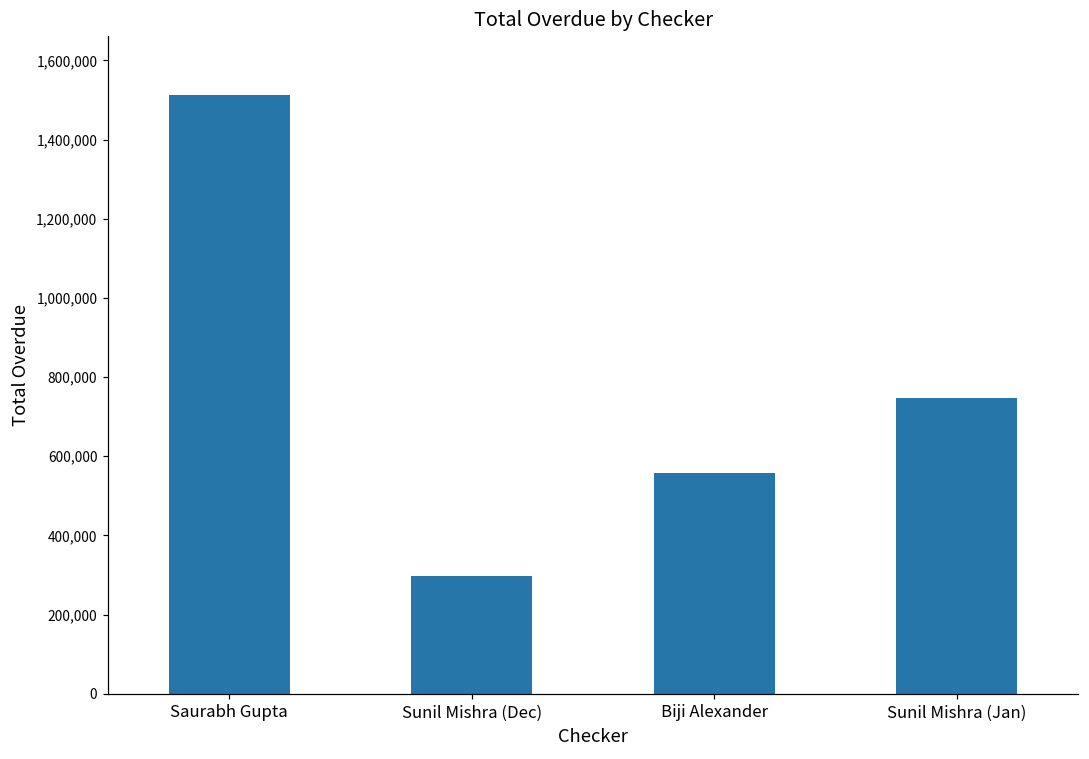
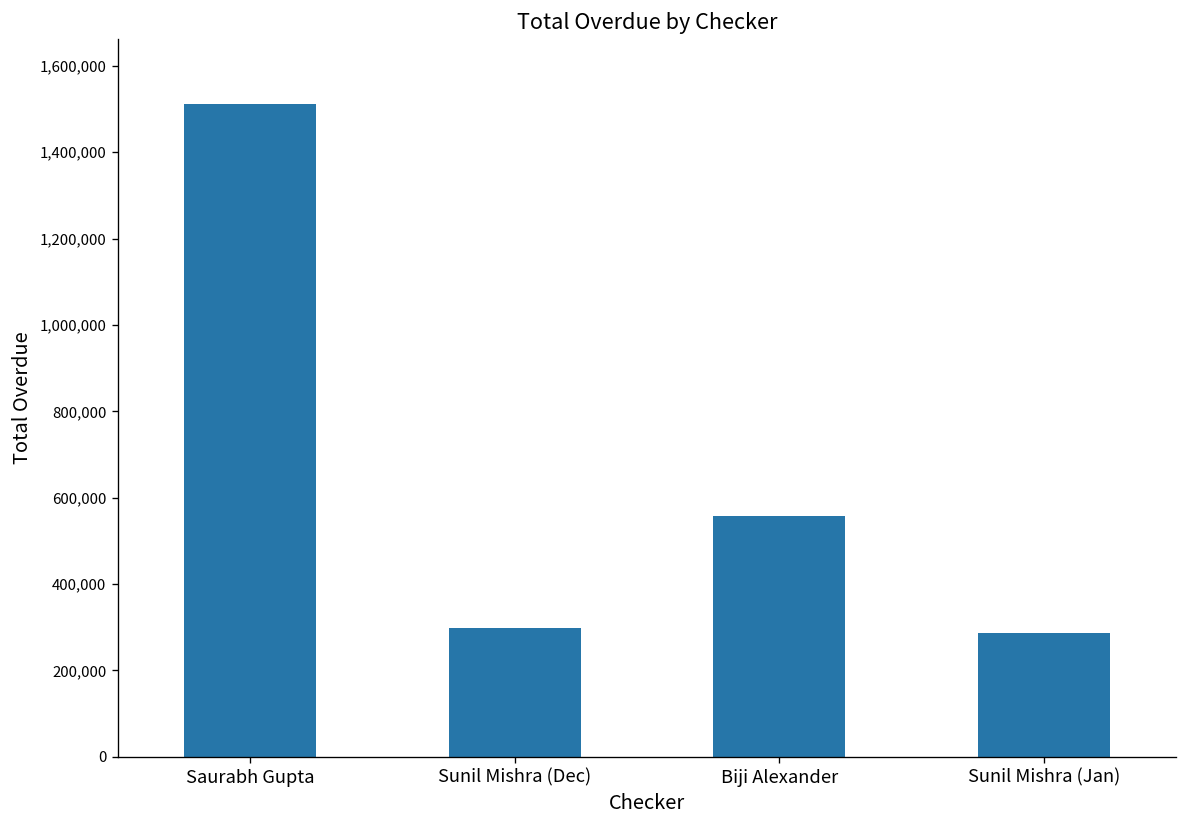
  {
    "Saurabh Gupta": "1,510,000",
    "Sunil Mishra (Dec)": "300,000",
    "Biji Alexander": "560,000",
-   "Sunil Mishra (Jan)": "750,000"
+   "Sunil Mishra (Jan)": "290,000"
  }
